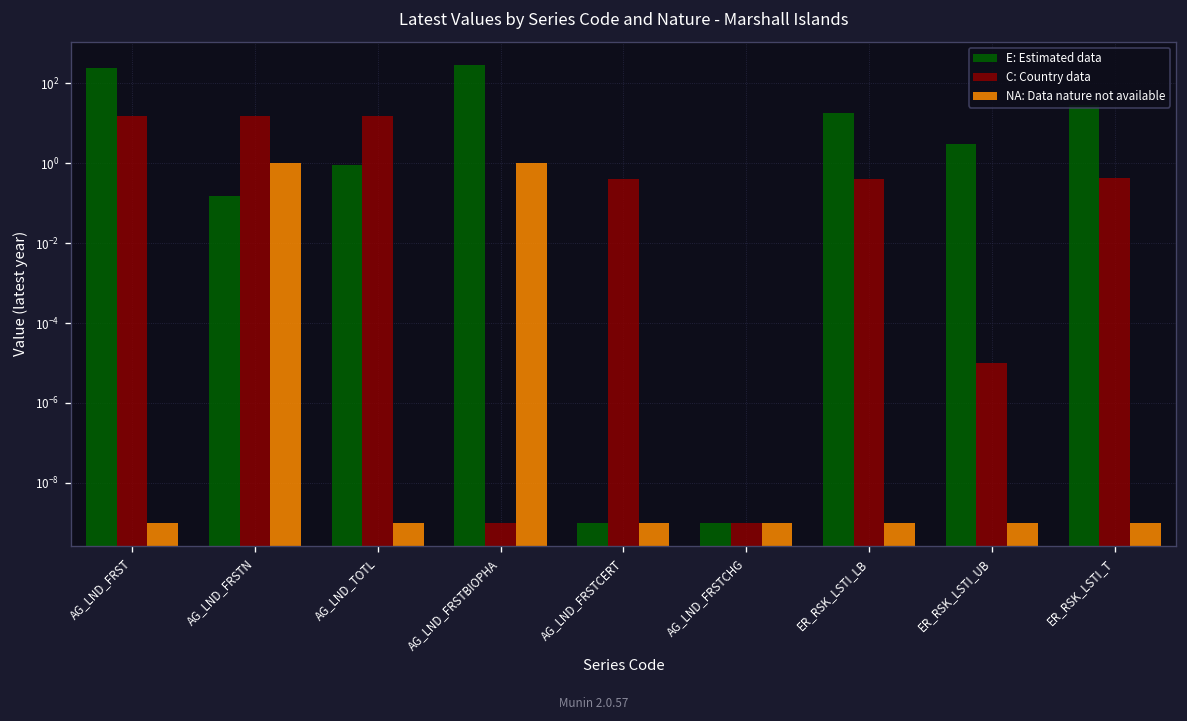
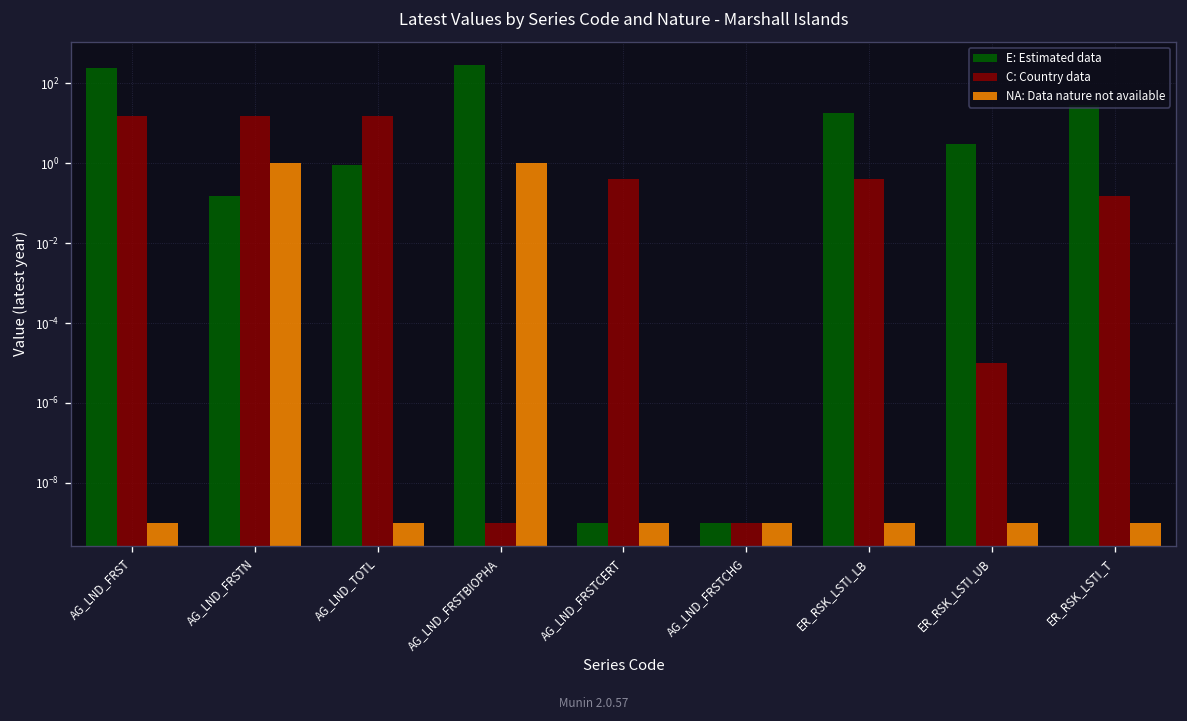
  {
    "E: Estimated data": {
      "AG_LND_FRST": 200,
      "AG_LND_FRSTN": 0.2,
      "AG_LND_TOTL": 0.9,
      "AG_LND_FRSTBIOPHA": 300,
      "AG_LND_FRSTCERT": 0.0000000010,
      "AG_LND_FRSTCHG": 0.0000000010,
      "ER_RSK_LSTI_LB": 20,
      "ER_RSK_LSTI_UB": 3,
      "ER_RSK_LSTI_T": 30
    },
    "C: Country data": {
      "AG_LND_FRST": 20,
      "AG_LND_FRSTN": 20,
      "AG_LND_TOTL": 20,
      "AG_LND_FRSTBIOPHA": 0.0000000010,
      "AG_LND_FRSTCERT": 0.4,
      "AG_LND_FRSTCHG": 0.0000000010,
      "ER_RSK_LSTI_LB": 0.4,
      "ER_RSK_LSTI_UB": 0.000010,
-     "ER_RSK_LSTI_T": 0.4
+     "ER_RSK_LSTI_T": 0.1
    },
    "NA: Data nature not available": {
      "AG_LND_FRST": 0.0000000010,
      "AG_LND_FRSTN": 1.0,
      "AG_LND_TOTL": 0.0000000010,
      "AG_LND_FRSTBIOPHA": 1.0,
      "AG_LND_FRSTCERT": 0.0000000010,
      "AG_LND_FRSTCHG": 0.0000000010,
      "ER_RSK_LSTI_LB": 0.0000000010,
      "ER_RSK_LSTI_UB": 0.0000000010,
      "ER_RSK_LSTI_T": 0.0000000010
    }
  }
